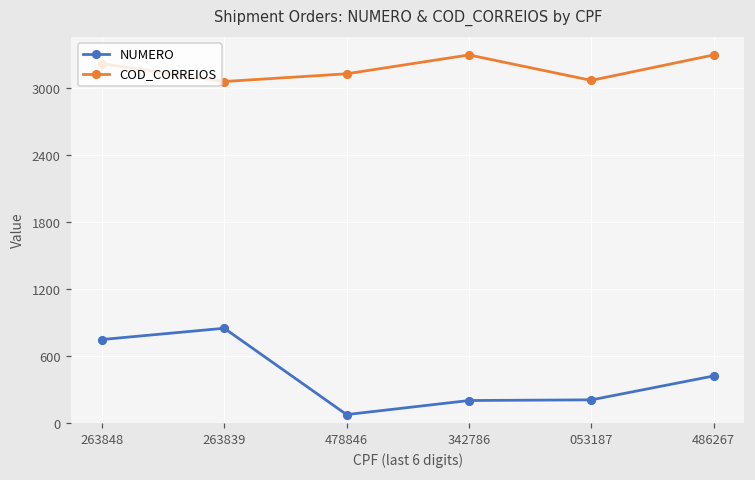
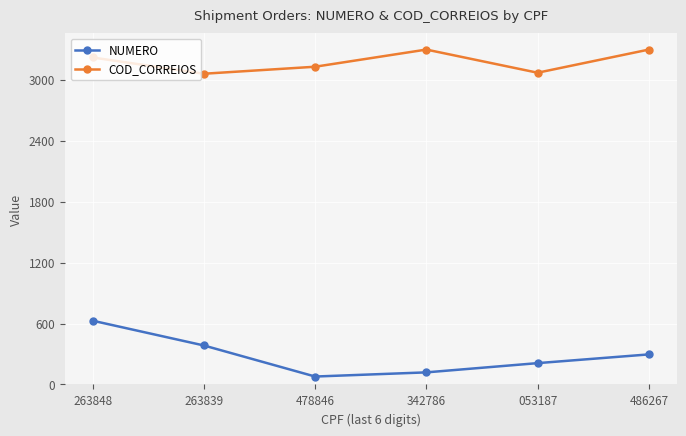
  {
    "NUMERO": {
-     "263848": 750,
-     "263839": 850,
+     "263848": 630,
+     "263839": 380,
      "478846": 80,
-     "342786": 200,
+     "342786": 120,
      "053187": 210,
-     "486267": 420
+     "486267": 300
    },
    "COD_CORREIOS": {
      "263839": 3060,
      "478846": 3130,
      "342786": 3300,
      "053187": 3070,
      "486267": 3300
    }
  }
